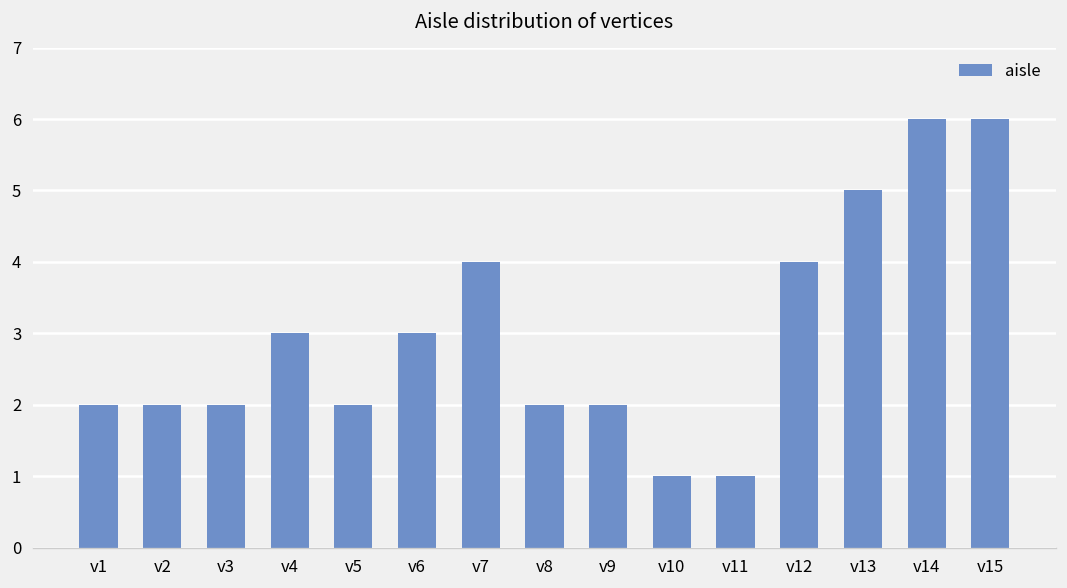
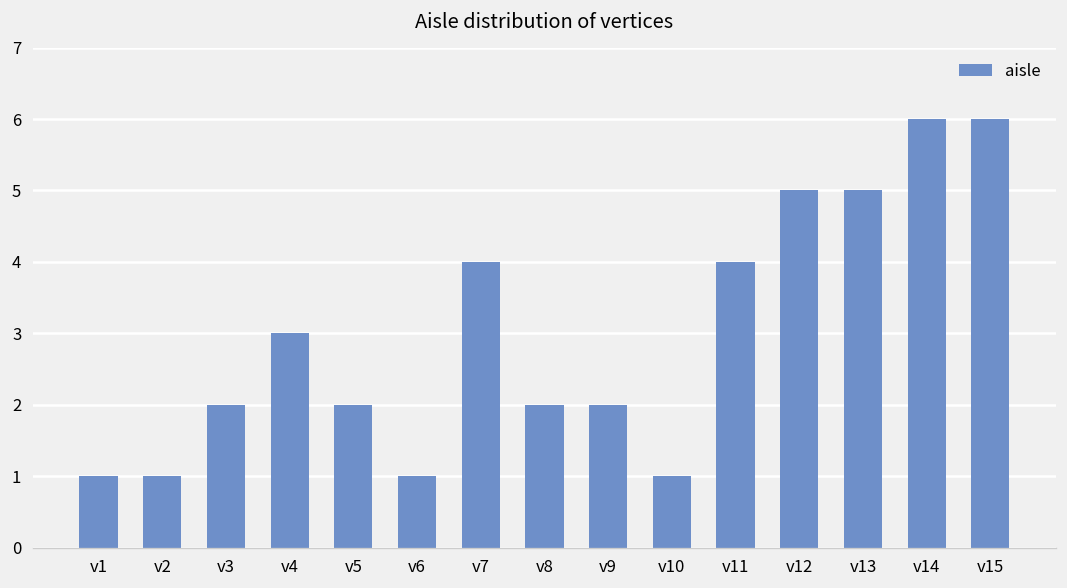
  {
-   "v1": 2,
-   "v2": 2,
+   "v1": 1,
+   "v2": 1,
    "v3": 2,
    "v4": 3,
    "v5": 2,
-   "v6": 3,
+   "v6": 1,
    "v7": 4,
    "v8": 2,
    "v9": 2,
    "v10": 1,
-   "v11": 1,
-   "v12": 4,
+   "v11": 4,
+   "v12": 5,
    "v13": 5,
    "v14": 6,
    "v15": 6
  }
